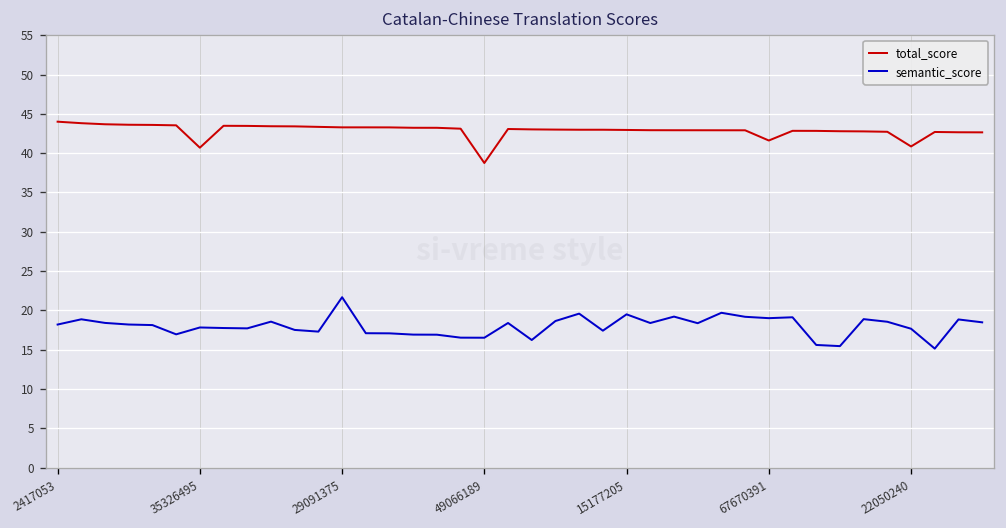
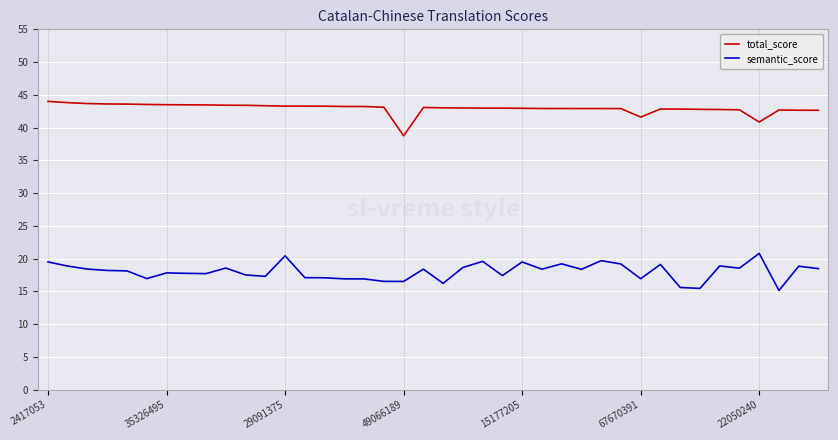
  {
    "total_score": {
      "2417053": 44,
-     "35326495": 41,
+     "35326495": 43,
      "29091375": 43,
      "49066189": 39,
      "15177205": 43,
      "67670391": 42,
      "22050240": 41
    },
    "semantic_score": {
-     "2417053": 18,
+     "2417053": 20,
      "35326495": 18,
-     "29091375": 22,
+     "29091375": 20,
      "49066189": 17,
      "15177205": 20,
-     "67670391": 19,
-     "22050240": 18
+     "67670391": 17,
+     "22050240": 21
    }
  }
